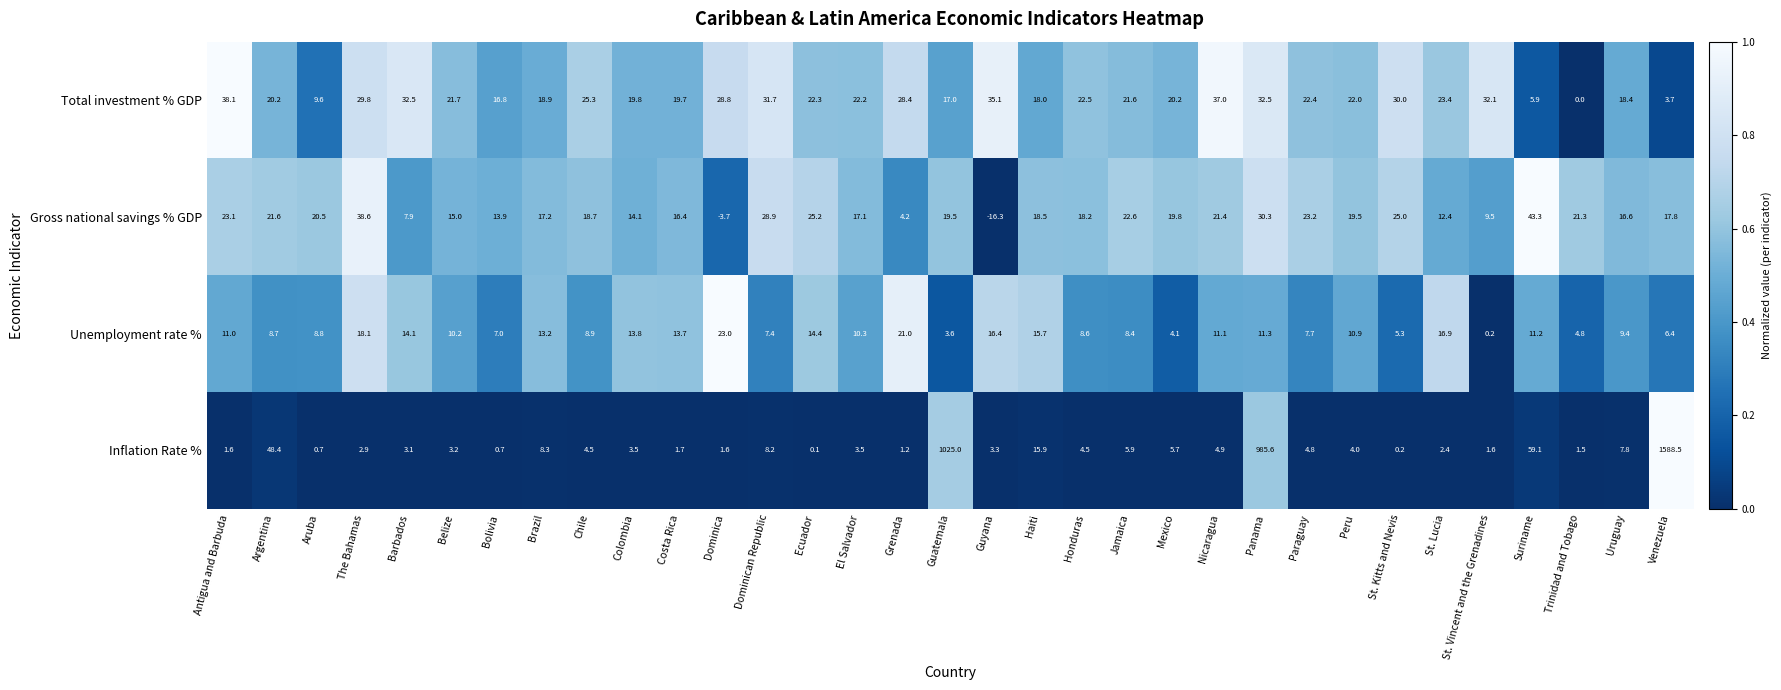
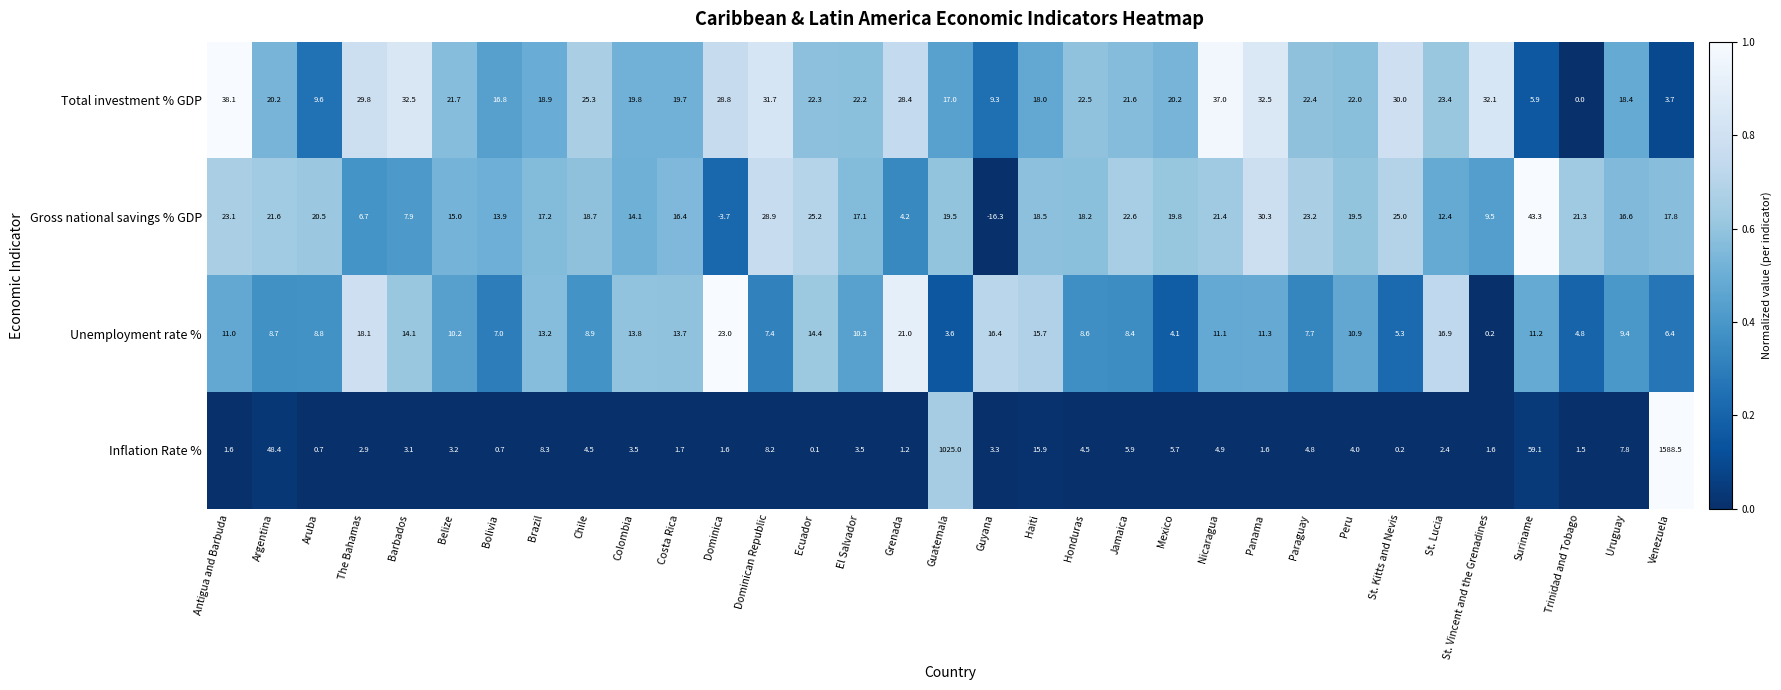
  {
    "Total investment % GDP": {
      "Antigua and Barbuda": 38.1,
      "Argentina": 20.2,
      "Aruba": 9.6,
      "The Bahamas": 29.8,
      "Barbados": 32.5,
      "Belize": 21.7,
      "Bolivia": 16.8,
      "Brazil": 18.9,
      "Chile": 25.3,
      "Colombia": 19.8,
      "Costa Rica": 19.7,
      "Dominica": 28.8,
      "Dominican Republic": 31.7,
      "Ecuador": 22.3,
      "El Salvador": 22.2,
      "Grenada": 28.4,
      "Guatemala": 17.0,
-     "Guyana": 35.1,
+     "Guyana": 9.3,
      "Haiti": 18.0,
      "Honduras": 22.5,
      "Jamaica": 21.6,
      "Mexico": 20.2,
      "Nicaragua": 37.0,
      "Panama": 32.5,
      "Paraguay": 22.4,
      "Peru": 22.0,
      "St. Kitts and Nevis": 30.0,
      "St. Lucia": 23.4,
      "St. Vincent and the Grenadines": 32.1,
      "Suriname": 5.9,
      "Trinidad and Tobago": 0.0,
      "Uruguay": 18.4,
      "Venezuela": 3.7
    },
    "Gross national savings % GDP": {
      "Antigua and Barbuda": 23.1,
      "Argentina": 21.6,
      "Aruba": 20.5,
-     "The Bahamas": 38.6,
+     "The Bahamas": 6.7,
      "Barbados": 7.9,
      "Belize": 15.0,
      "Bolivia": 13.9,
      "Brazil": 17.2,
      "Chile": 18.7,
      "Colombia": 14.1,
      "Costa Rica": 16.4,
      "Dominica": -3.7,
      "Dominican Republic": 28.9,
      "Ecuador": 25.2,
      "El Salvador": 17.1,
      "Grenada": 4.2,
      "Guatemala": 19.5,
      "Guyana": -16.3,
      "Haiti": 18.5,
      "Honduras": 18.2,
      "Jamaica": 22.6,
      "Mexico": 19.8,
      "Nicaragua": 21.4,
      "Panama": 30.3,
      "Paraguay": 23.2,
      "Peru": 19.5,
      "St. Kitts and Nevis": 25.0,
      "St. Lucia": 12.4,
      "St. Vincent and the Grenadines": 9.5,
      "Suriname": 43.3,
      "Trinidad and Tobago": 21.3,
      "Uruguay": 16.6,
      "Venezuela": 17.8
    },
    "Unemployment rate %": {
      "Antigua and Barbuda": 11.0,
      "Argentina": 8.7,
      "Aruba": 8.8,
      "The Bahamas": 18.1,
      "Barbados": 14.1,
      "Belize": 10.2,
      "Bolivia": 7.0,
      "Brazil": 13.2,
      "Chile": 8.9,
      "Colombia": 13.8,
      "Costa Rica": 13.7,
      "Dominica": 23.0,
      "Dominican Republic": 7.4,
      "Ecuador": 14.4,
      "El Salvador": 10.3,
      "Grenada": 21.0,
      "Guatemala": 3.6,
      "Guyana": 16.4,
      "Haiti": 15.7,
      "Honduras": 8.6,
      "Jamaica": 8.4,
      "Mexico": 4.1,
      "Nicaragua": 11.1,
      "Panama": 11.3,
      "Paraguay": 7.7,
      "Peru": 10.9,
      "St. Kitts and Nevis": 5.3,
      "St. Lucia": 16.9,
      "St. Vincent and the Grenadines": 0.2,
      "Suriname": 11.2,
      "Trinidad and Tobago": 4.8,
      "Uruguay": 9.4,
      "Venezuela": 6.4
    },
    "Inflation Rate %": {
      "Antigua and Barbuda": 1.6,
      "Argentina": 48.4,
      "Aruba": 0.7,
      "The Bahamas": 2.9,
      "Barbados": 3.1,
      "Belize": 3.2,
      "Bolivia": 0.7,
      "Brazil": 8.3,
      "Chile": 4.5,
      "Colombia": 3.5,
      "Costa Rica": 1.7,
      "Dominica": 1.6,
      "Dominican Republic": 8.2,
      "Ecuador": 0.1,
      "El Salvador": 3.5,
      "Grenada": 1.2,
      "Guatemala": 1025.0,
      "Guyana": 3.3,
      "Haiti": 15.9,
      "Honduras": 4.5,
      "Jamaica": 5.9,
      "Mexico": 5.7,
      "Nicaragua": 4.9,
-     "Panama": 985.6,
+     "Panama": 1.6,
      "Paraguay": 4.8,
      "Peru": 4.0,
      "St. Kitts and Nevis": 0.2,
      "St. Lucia": 2.4,
      "St. Vincent and the Grenadines": 1.6,
      "Suriname": 59.1,
      "Trinidad and Tobago": 1.5,
      "Uruguay": 7.8,
      "Venezuela": 1588.5
    }
  }
